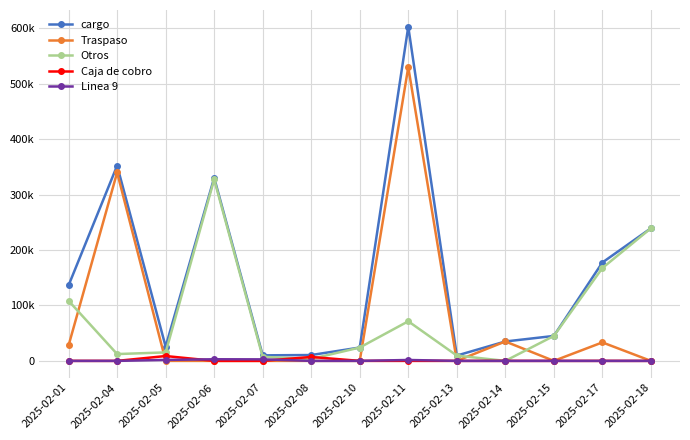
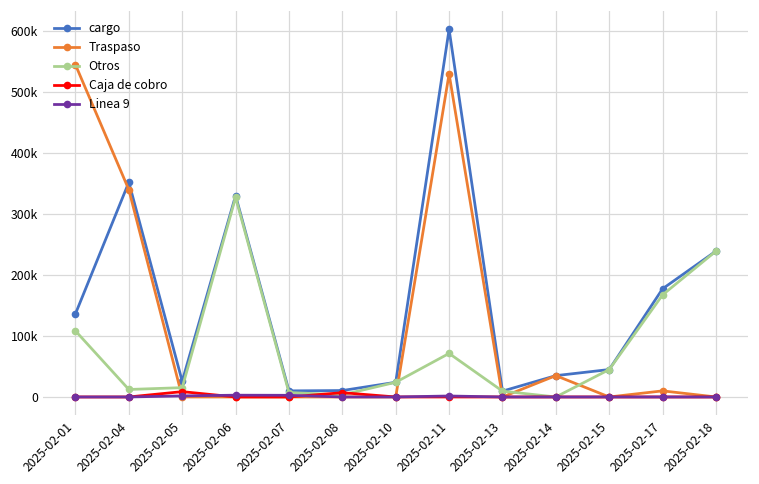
  {
    "cargo": {
      "2025-02-01": 140000,
      "2025-02-04": 350000,
      "2025-02-05": 30000,
      "2025-02-11": 600000,
      "2025-02-17": 180000
    },
    "Traspaso": {
-     "2025-02-01": 30000,
+     "2025-02-01": 550000,
      "2025-02-04": 340000,
      "2025-02-11": 530000,
-     "2025-02-17": 30000
+     "2025-02-17": 10000
    },
    "Otros": {
      "2025-02-01": 110000,
      "2025-02-04": 10000,
      "2025-02-05": 20000,
      "2025-02-11": 70000,
      "2025-02-17": 170000
    },
    "Caja de cobro": {
      "2025-02-05": 10000
    }
  }
